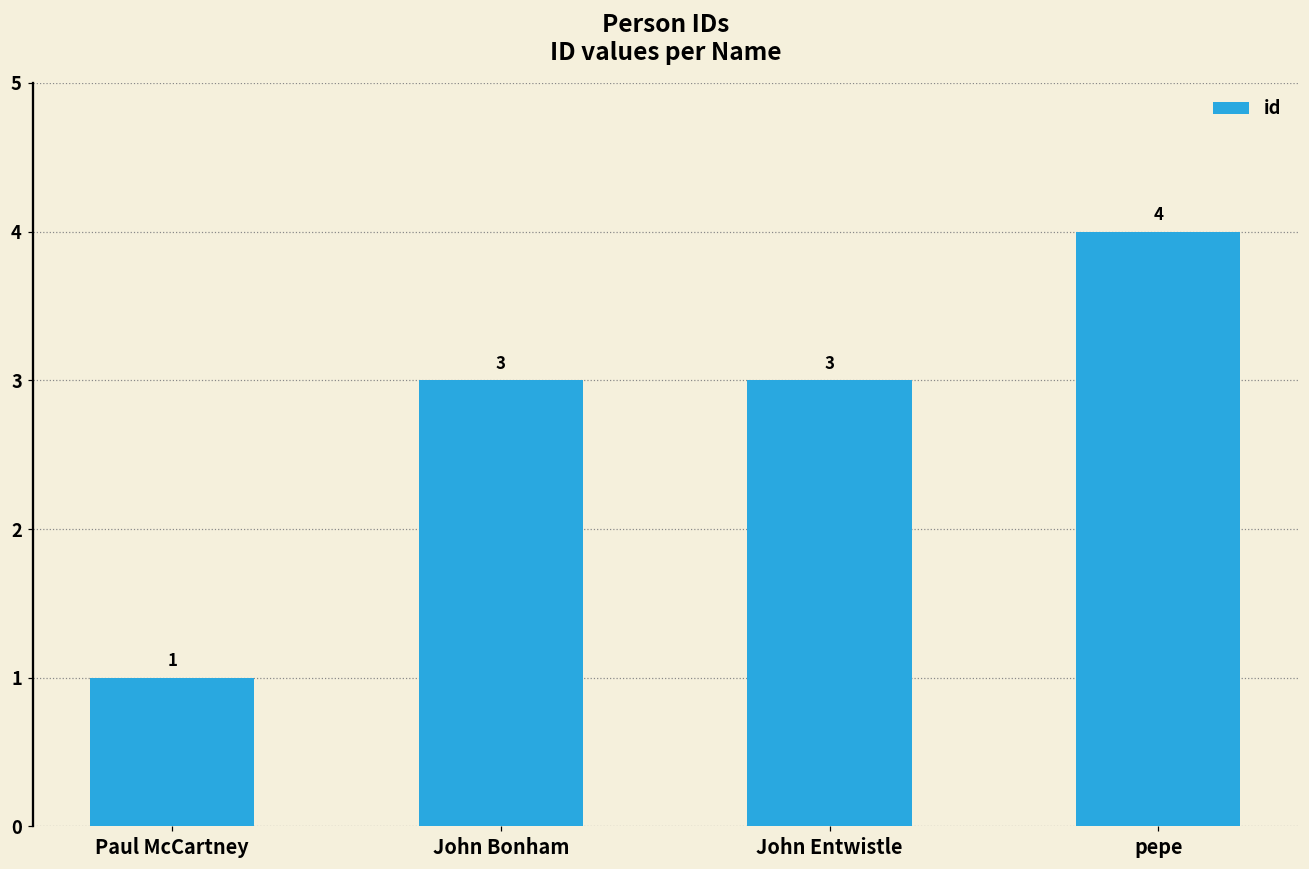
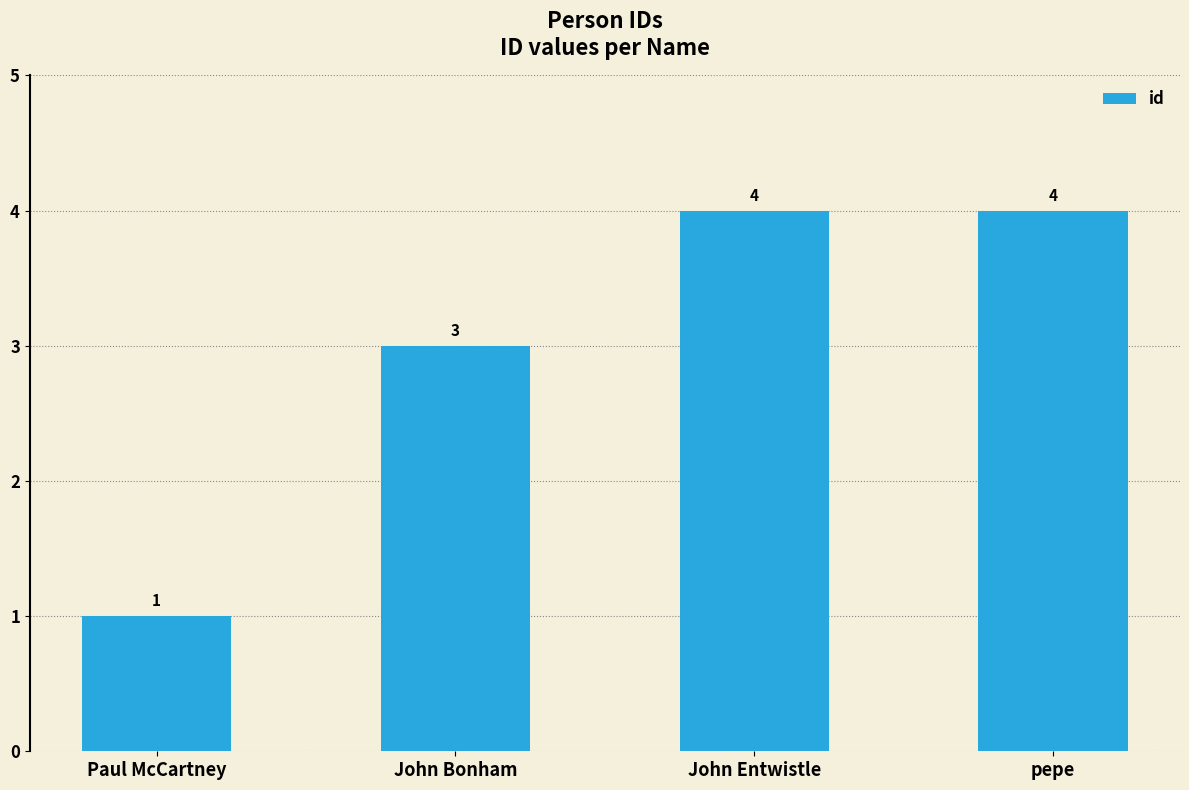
  {
    "Paul McCartney": 1,
    "John Bonham": 3,
-   "John Entwistle": 3,
+   "John Entwistle": 4,
    "pepe": 4
  }
